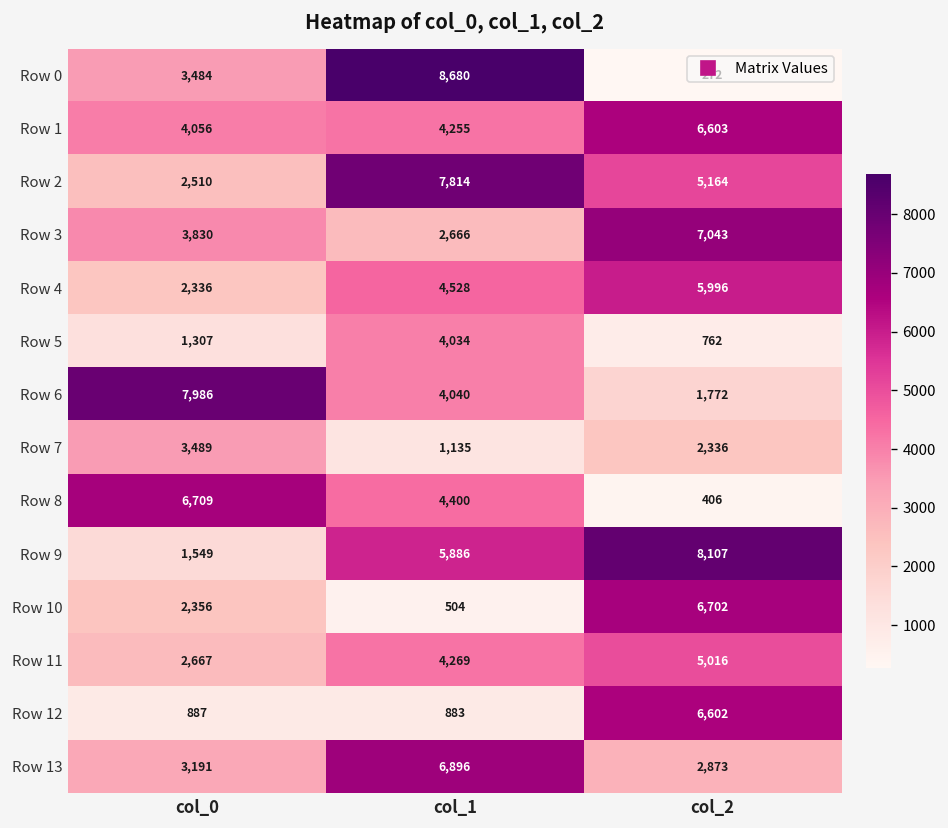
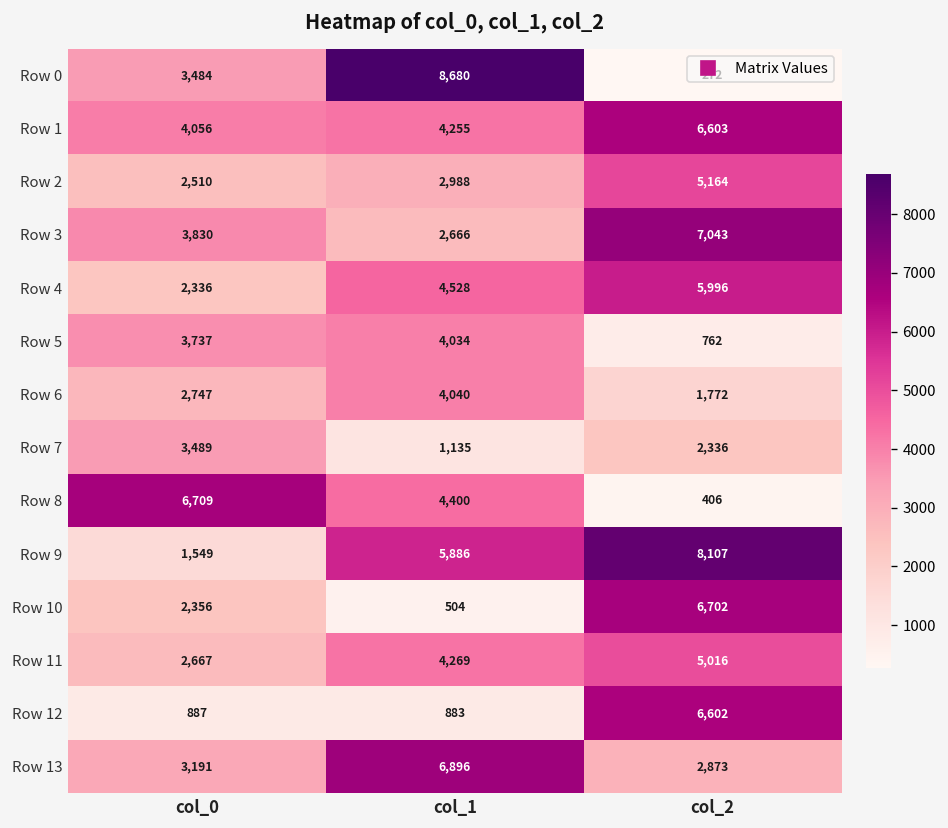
  {
    "Row 0": {
      "col_0": "3,484",
      "col_1": "8,680"
    },
    "Row 1": {
      "col_0": "4,056",
      "col_1": "4,255",
      "col_2": "6,603"
    },
    "Row 2": {
      "col_0": "2,510",
-     "col_1": "7,814",
+     "col_1": "2,988",
      "col_2": "5,164"
    },
    "Row 3": {
      "col_0": "3,830",
      "col_1": "2,666",
      "col_2": "7,043"
    },
    "Row 4": {
      "col_0": "2,336",
      "col_1": "4,528",
      "col_2": "5,996"
    },
    "Row 5": {
-     "col_0": "1,307",
+     "col_0": "3,737",
      "col_1": "4,034",
      "col_2": "762"
    },
    "Row 6": {
-     "col_0": "7,986",
+     "col_0": "2,747",
      "col_1": "4,040",
      "col_2": "1,772"
    },
    "Row 7": {
      "col_0": "3,489",
      "col_1": "1,135",
      "col_2": "2,336"
    },
    "Row 8": {
      "col_0": "6,709",
      "col_1": "4,400",
      "col_2": "406"
    },
    "Row 9": {
      "col_0": "1,549",
      "col_1": "5,886",
      "col_2": "8,107"
    },
    "Row 10": {
      "col_0": "2,356",
      "col_1": "504",
      "col_2": "6,702"
    },
    "Row 11": {
      "col_0": "2,667",
      "col_1": "4,269",
      "col_2": "5,016"
    },
    "Row 12": {
      "col_0": "887",
      "col_1": "883",
      "col_2": "6,602"
    },
    "Row 13": {
      "col_0": "3,191",
      "col_1": "6,896",
      "col_2": "2,873"
    }
  }
